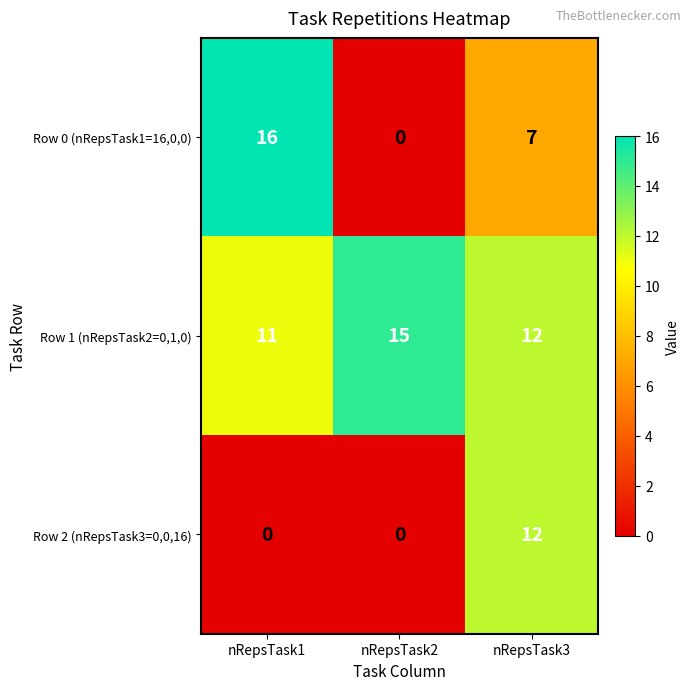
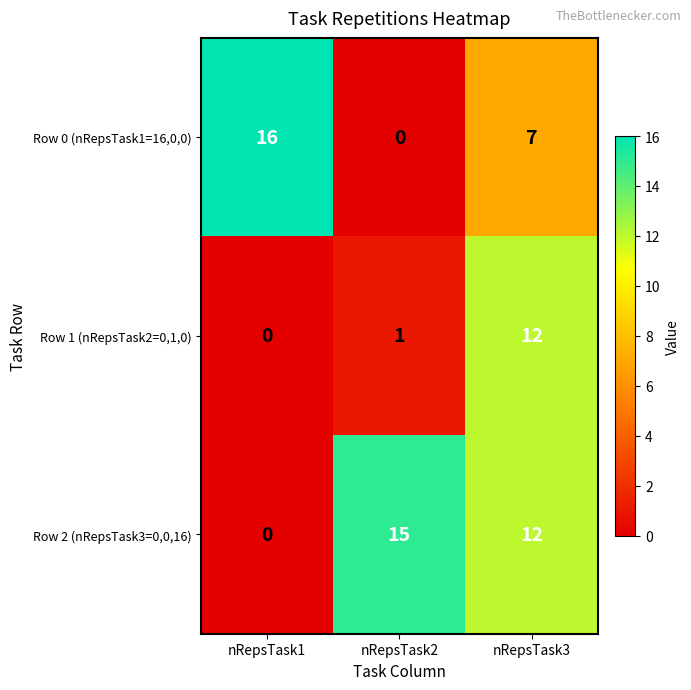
  {
    "Row 0 (nRepsTask1=16,0,0)": {
      "nRepsTask1": 16,
      "nRepsTask2": 0,
      "nRepsTask3": 7
    },
    "Row 1 (nRepsTask2=0,1,0)": {
-     "nRepsTask1": 11,
-     "nRepsTask2": 15,
+     "nRepsTask1": 0,
+     "nRepsTask2": 1,
      "nRepsTask3": 12
    },
    "Row 2 (nRepsTask3=0,0,16)": {
      "nRepsTask1": 0,
-     "nRepsTask2": 0,
+     "nRepsTask2": 15,
      "nRepsTask3": 12
    }
  }
